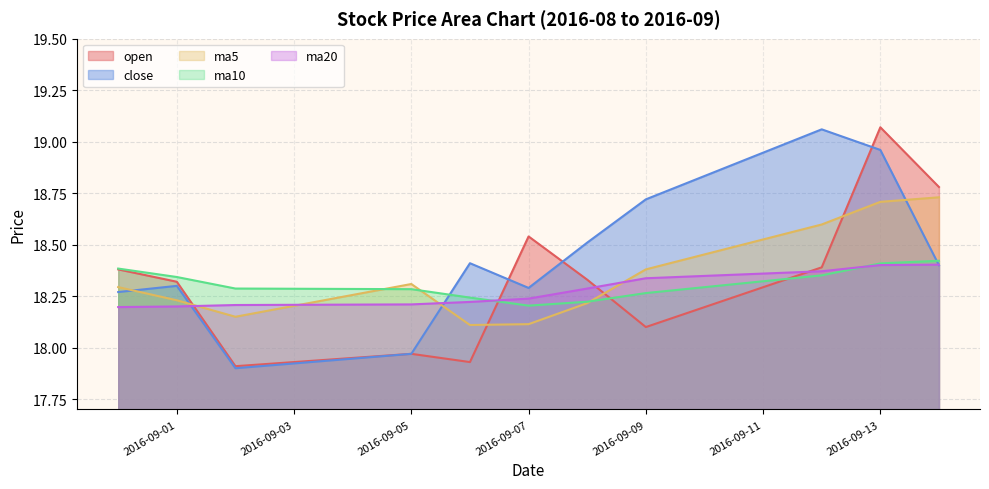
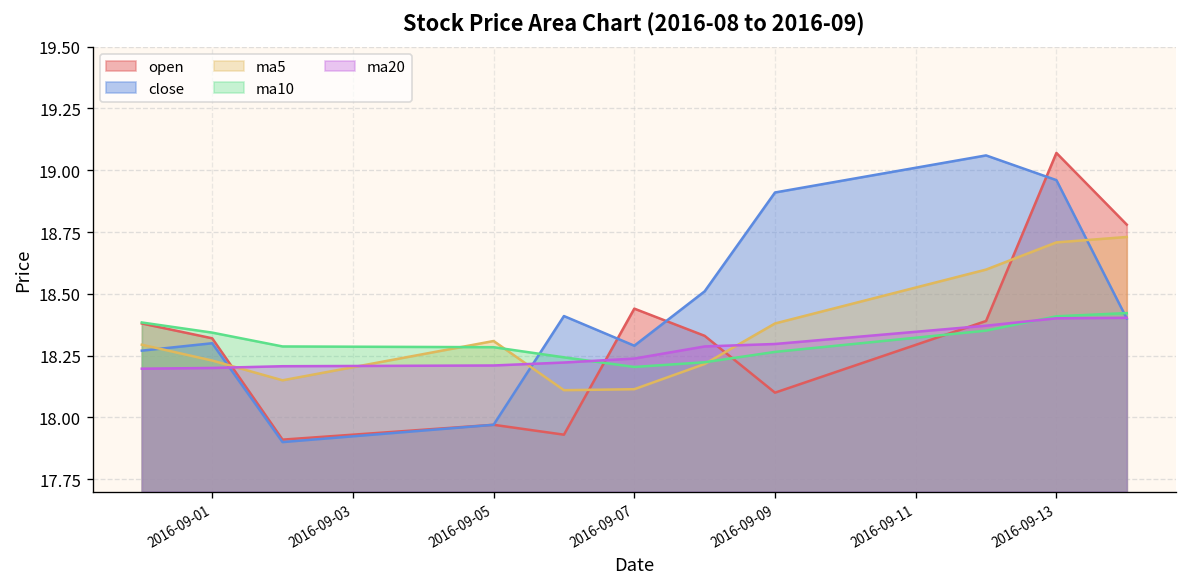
  {
    "open": {
      "2016-09-01": 18.32,
-     "2016-09-07": 18.54,
+     "2016-09-07": 18.44,
      "2016-09-09": 18.10,
      "2016-09-13": 19.07
    },
    "close": {
      "2016-09-01": 18.30,
      "2016-09-07": 18.29,
-     "2016-09-09": 18.72,
+     "2016-09-09": 18.91,
      "2016-09-13": 18.96
    },
    "ma5": {
      "2016-09-01": 18.23,
      "2016-09-05": 18.31,
      "2016-09-07": 18.11,
      "2016-09-09": 18.38,
      "2016-09-13": 18.71
    },
    "ma10": {
      "2016-09-01": 18.34,
      "2016-09-05": 18.28,
      "2016-09-07": 18.20,
      "2016-09-09": 18.27
    },
    "ma20": {
      "2016-09-01": 18.20,
      "2016-09-05": 18.21,
      "2016-09-07": 18.24,
-     "2016-09-09": 18.34
+     "2016-09-09": 18.30
    }
  }
